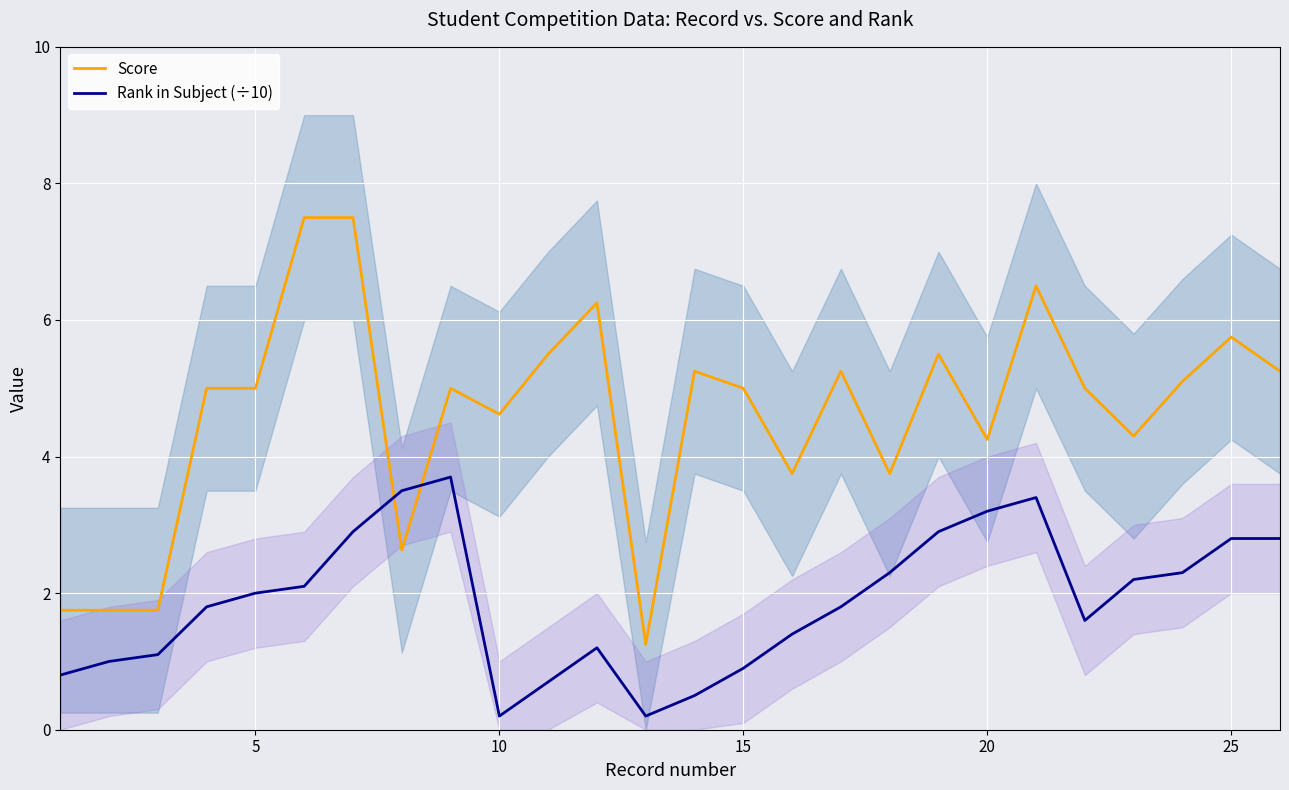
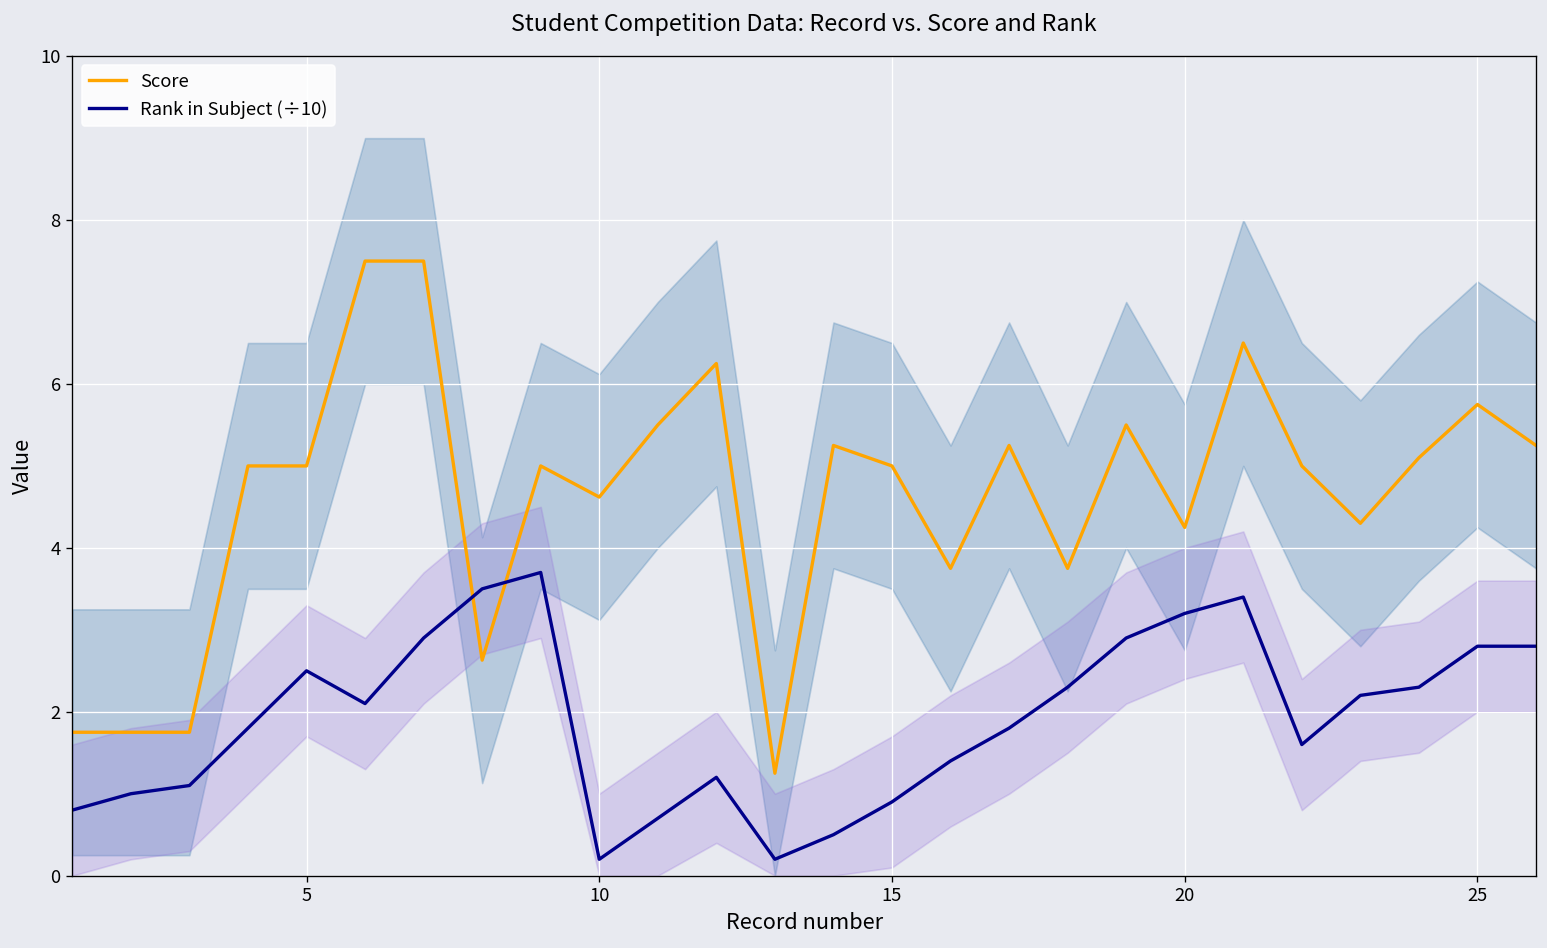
  {
    "Score": {
      "5": 5.0,
      "10": 4.6,
      "15": 5.0,
      "20": 4.3,
      "25": 5.8
    },
    "Rank in Subject (÷10)": {
-     "5": 2.0,
+     "5": 2.5,
      "10": 0.2,
      "15": 0.9,
      "20": 3.2,
      "25": 2.8
    }
  }
